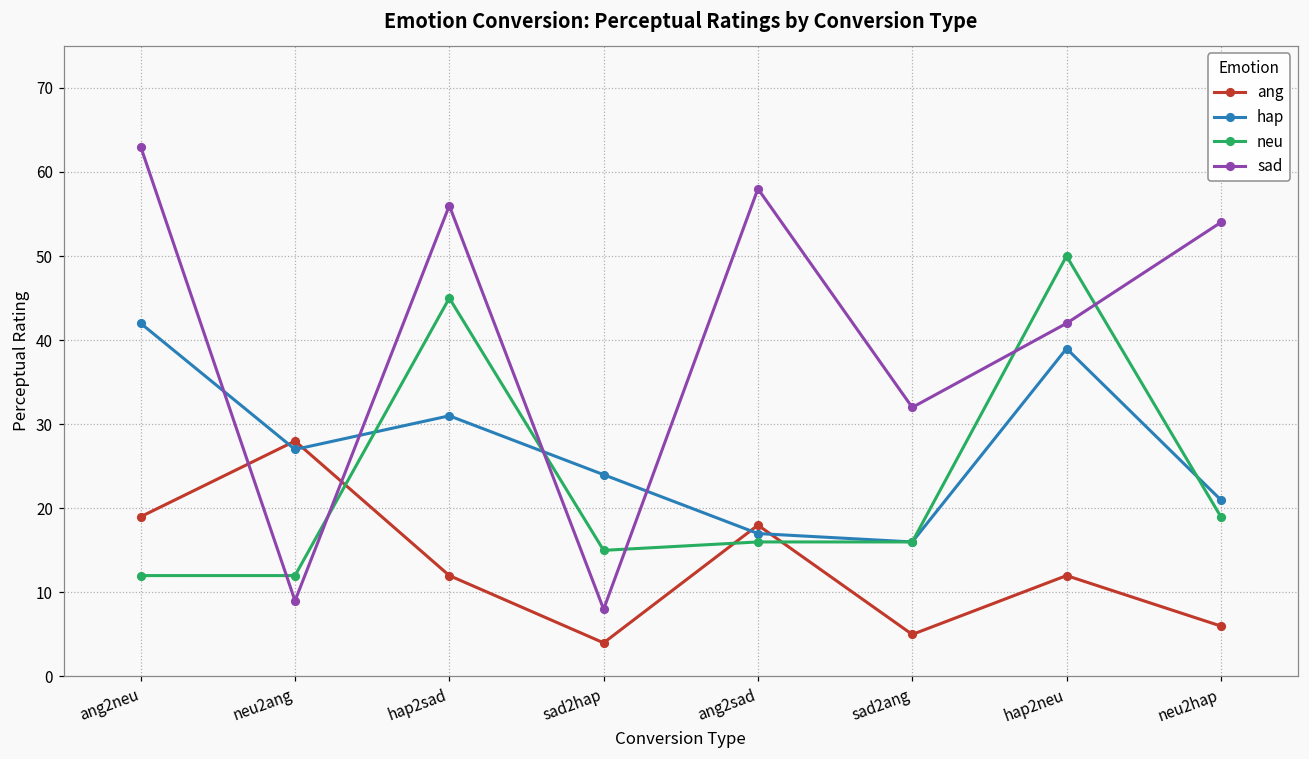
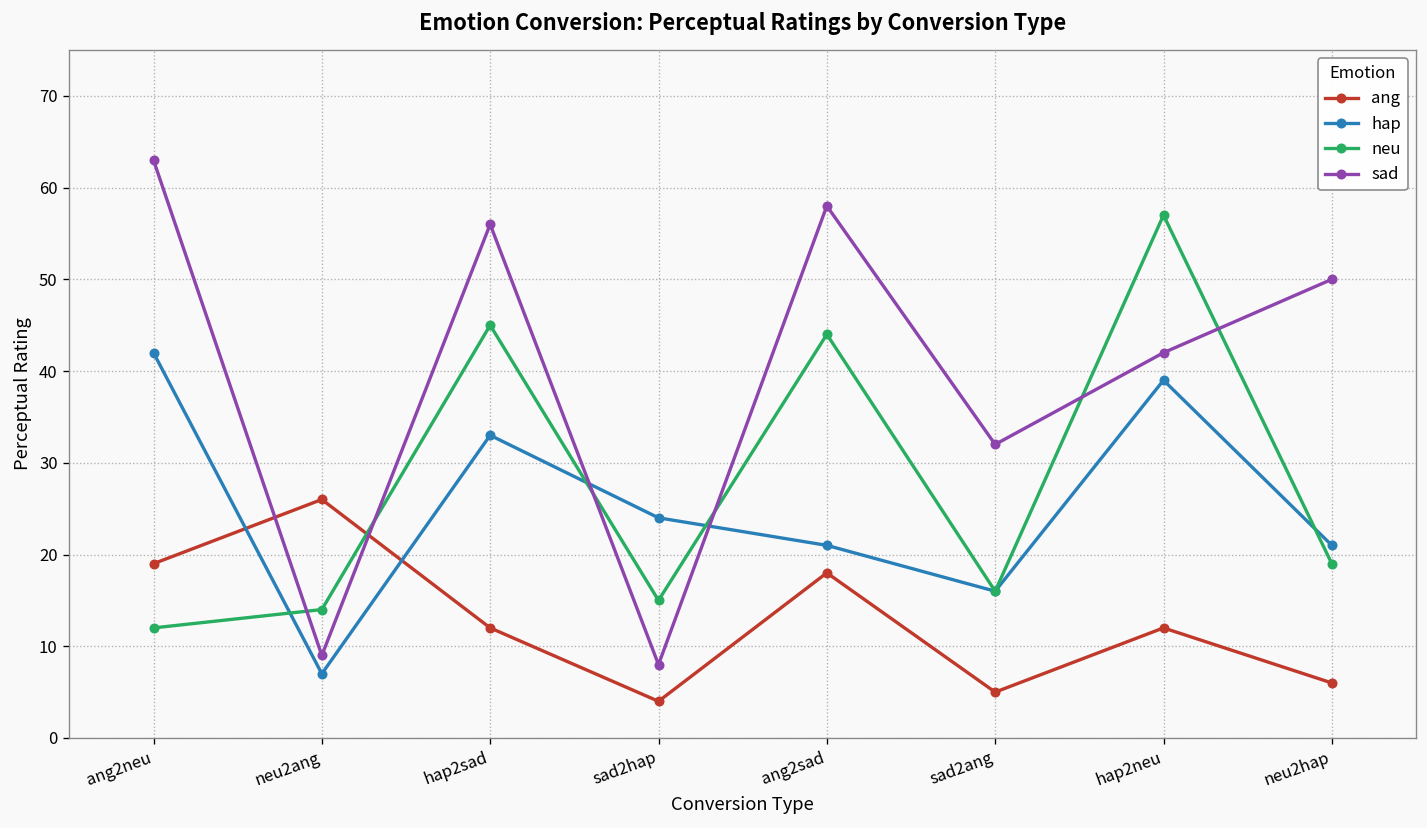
  {
    "ang": {
      "ang2neu": 19,
-     "neu2ang": 28,
+     "neu2ang": 26,
      "hap2sad": 12,
      "sad2hap": 4,
      "ang2sad": 18,
      "sad2ang": 5,
      "hap2neu": 12,
      "neu2hap": 6
    },
    "hap": {
      "ang2neu": 42,
-     "neu2ang": 27,
-     "hap2sad": 31,
+     "neu2ang": 7,
+     "hap2sad": 33,
      "sad2hap": 24,
-     "ang2sad": 17,
+     "ang2sad": 21,
      "hap2neu": 39,
      "neu2hap": 21
    },
    "neu": {
      "ang2neu": 12,
-     "neu2ang": 12,
+     "neu2ang": 14,
      "hap2sad": 45,
      "sad2hap": 15,
-     "ang2sad": 16,
-     "hap2neu": 50,
+     "ang2sad": 44,
+     "hap2neu": 57,
      "neu2hap": 19
    },
    "sad": {
      "ang2neu": 63,
      "neu2ang": 9,
      "hap2sad": 56,
      "sad2hap": 8,
      "ang2sad": 58,
      "sad2ang": 32,
      "hap2neu": 42,
-     "neu2hap": 54
+     "neu2hap": 50
    }
  }
